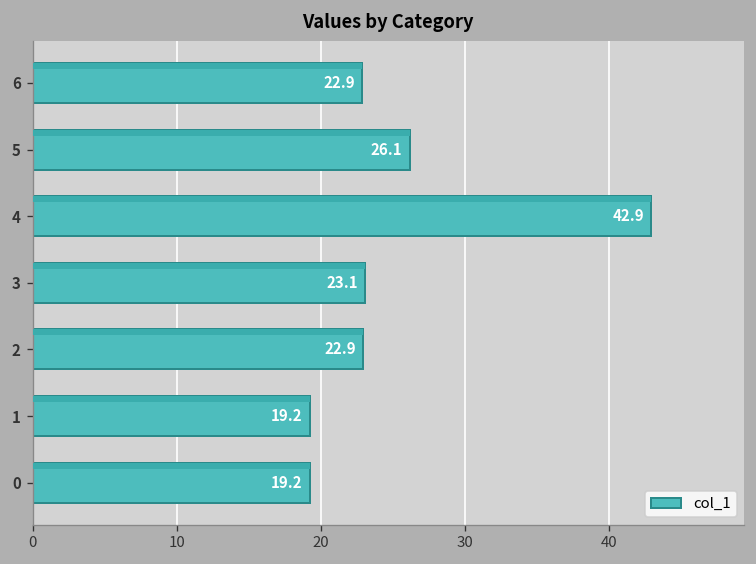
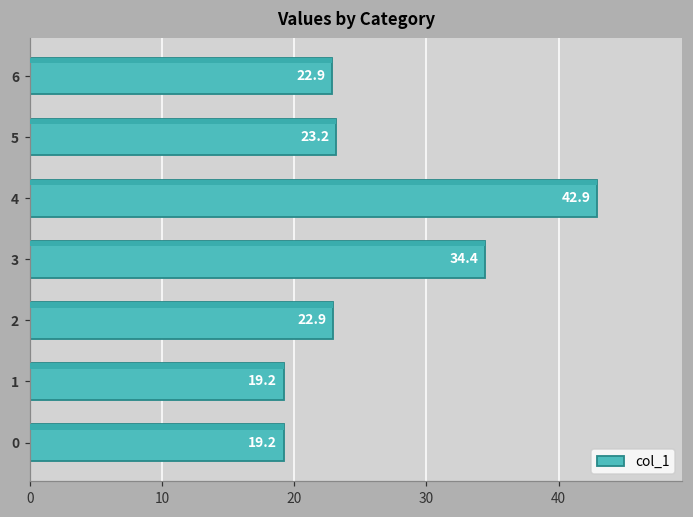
  {
    "6": 22.9,
-   "5": 26.1,
+   "5": 23.2,
    "4": 42.9,
-   "3": 23.1,
+   "3": 34.4,
    "2": 22.9,
    "1": 19.2,
    "0": 19.2
  }
